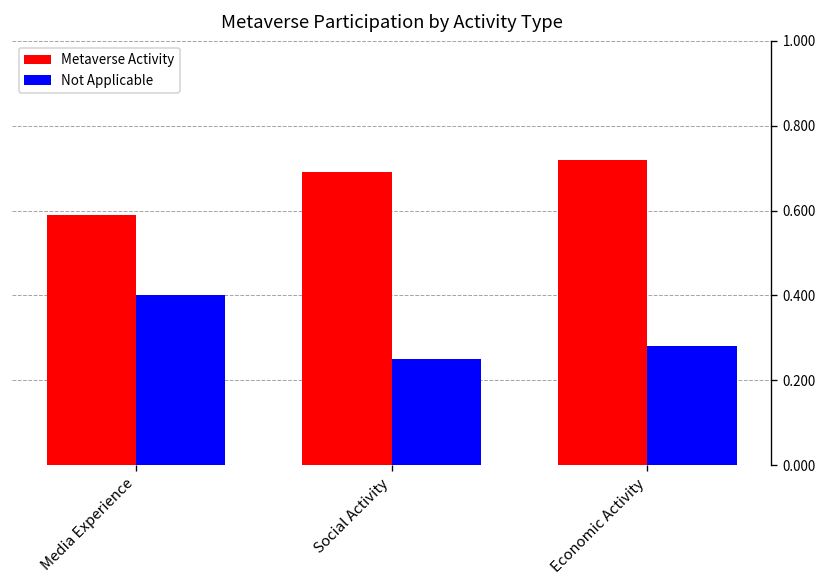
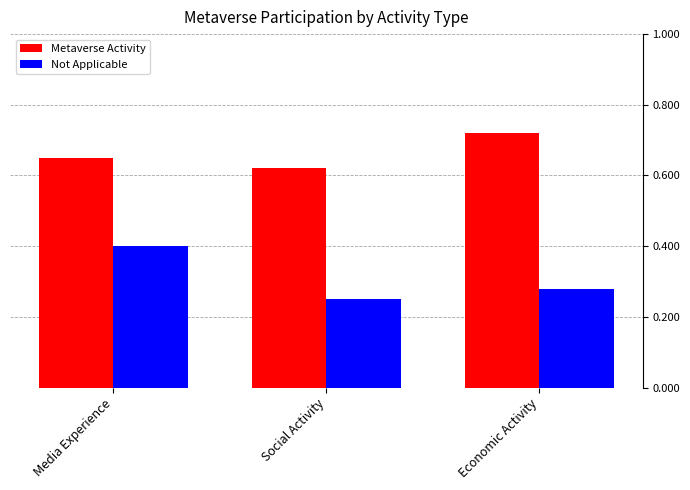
  {
    "Metaverse Activity": {
-     "Media Experience": 0.59,
-     "Social Activity": 0.69,
+     "Media Experience": 0.65,
+     "Social Activity": 0.62,
      "Economic Activity": 0.72
    },
    "Not Applicable": {
      "Media Experience": 0.40,
      "Social Activity": 0.25,
      "Economic Activity": 0.28
    }
  }
